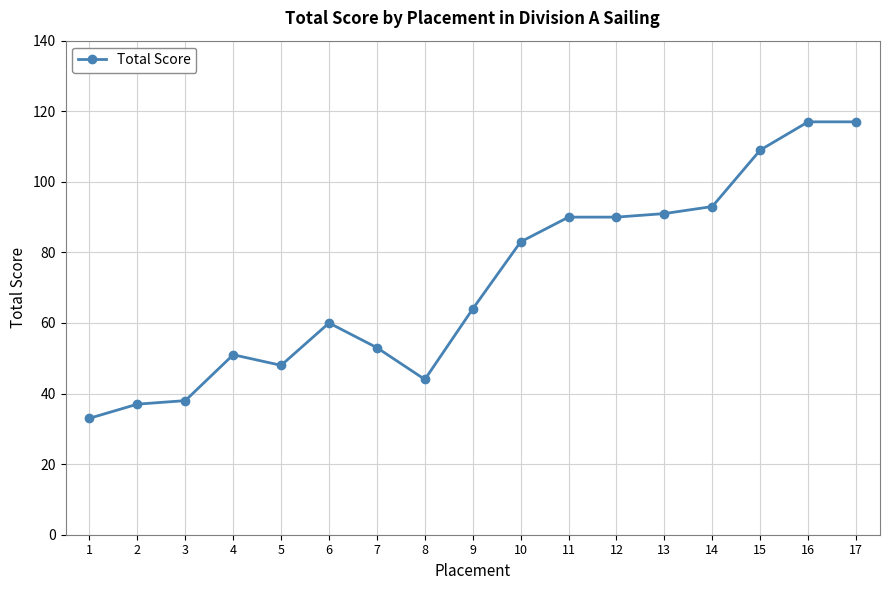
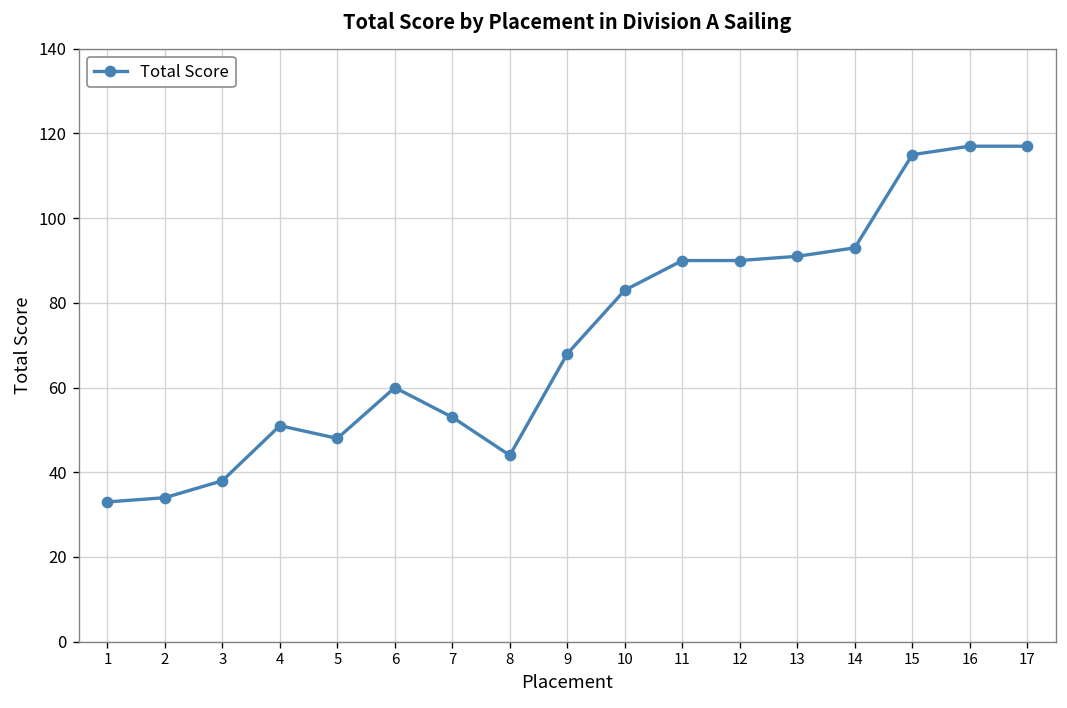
  {
    "1": 33,
-   "2": 37,
+   "2": 34,
    "3": 38,
    "4": 51,
    "5": 48,
    "6": 60,
    "7": 53,
    "8": 44,
-   "9": 64,
+   "9": 68,
    "10": 83,
    "11": 90,
    "12": 90,
    "13": 91,
    "14": 93,
-   "15": 109,
+   "15": 115,
    "16": 117,
    "17": 117
  }
